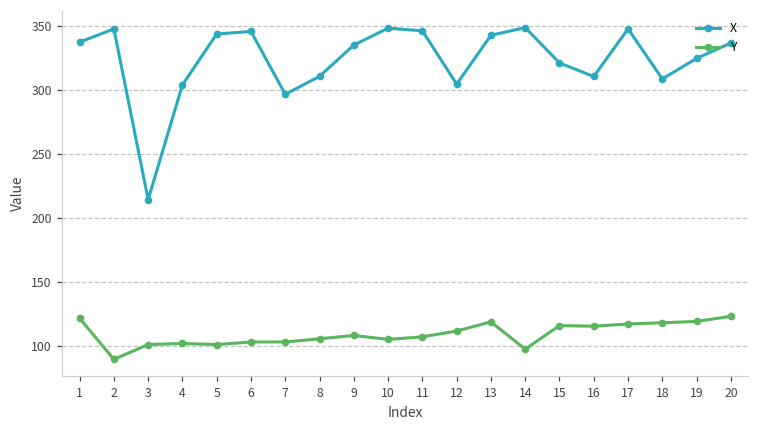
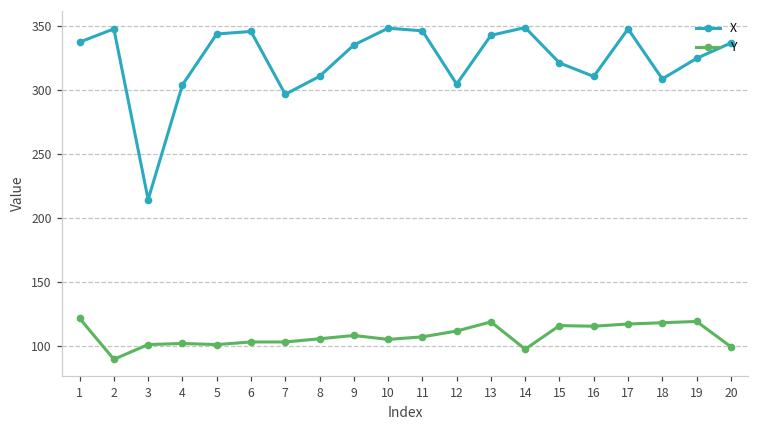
  {
    "X": {
      "1": 337,
      "2": 348,
      "3": 215,
      "4": 304,
      "5": 344,
      "6": 346,
      "7": 297,
      "8": 311,
      "9": 335,
      "10": 348,
      "11": 346,
      "12": 304,
      "13": 342,
      "14": 349,
      "15": 321,
      "16": 310,
      "17": 348,
      "18": 309,
      "19": 325,
      "20": 337
    },
    "Y": {
      "1": 122,
      "2": 90,
      "3": 102,
      "4": 102,
      "5": 102,
      "6": 104,
      "7": 104,
      "8": 106,
      "9": 109,
      "10": 106,
      "11": 108,
      "12": 112,
      "13": 119,
      "14": 98,
      "15": 116,
      "16": 116,
      "17": 118,
      "18": 119,
      "19": 120,
-     "20": 124
+     "20": 100
    }
  }
